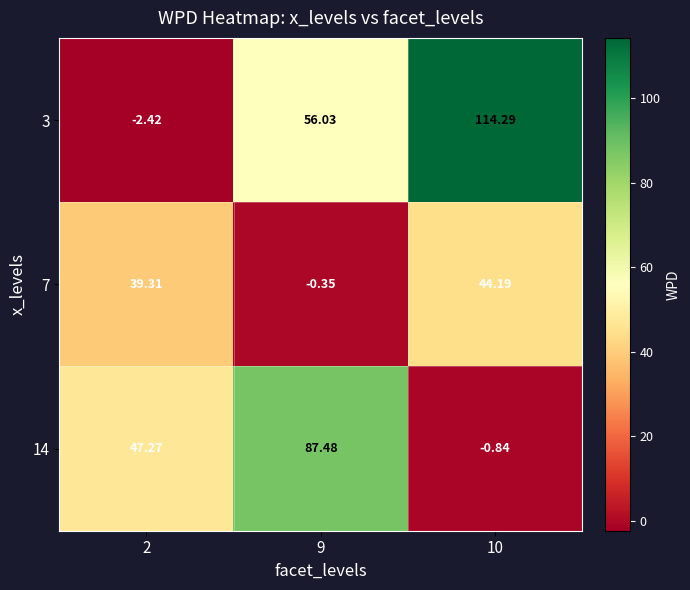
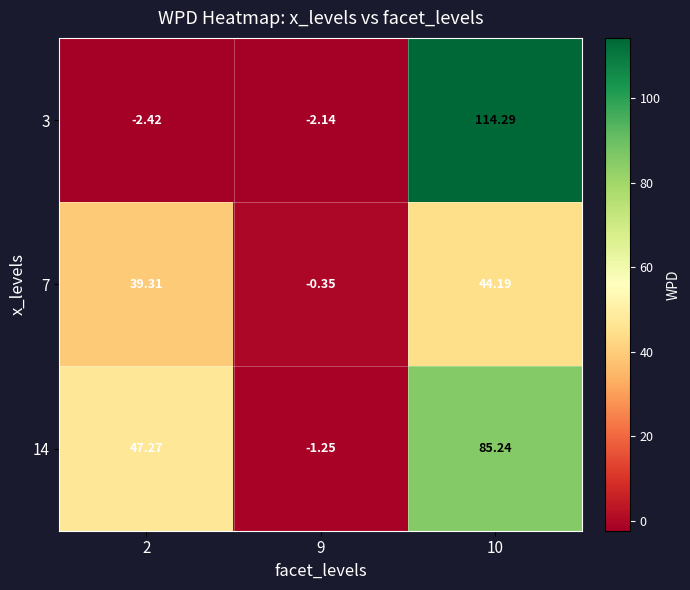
  {
    "3": {
      "2": -2.42,
-     "9": 56.03,
+     "9": -2.14,
      "10": 114.29
    },
    "7": {
      "2": 39.31,
      "9": -0.35,
      "10": 44.19
    },
    "14": {
      "2": 47.27,
-     "9": 87.48,
-     "10": -0.84
+     "9": -1.25,
+     "10": 85.24
    }
  }
